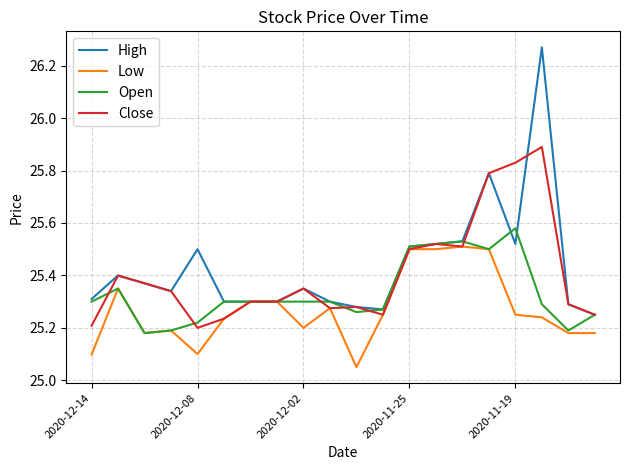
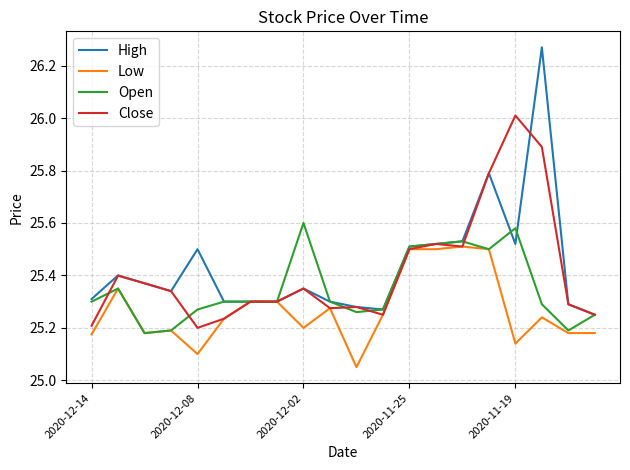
  {
    "High": {
      "2020-12-14": 25.31,
      "2020-12-08": 25.50,
      "2020-11-19": 25.52
    },
    "Low": {
-     "2020-12-14": 25.10,
+     "2020-12-14": 25.18,
      "2020-12-08": 25.10,
      "2020-12-02": 25.20,
-     "2020-11-19": 25.25
+     "2020-11-19": 25.14
    },
    "Open": {
      "2020-12-14": 25.30,
-     "2020-12-08": 25.22,
-     "2020-12-02": 25.3,
+     "2020-12-08": 25.27,
+     "2020-12-02": 25.6,
      "2020-11-19": 25.58
    },
    "Close": {
      "2020-12-14": 25.21,
      "2020-12-08": 25.20,
-     "2020-11-19": 25.83
+     "2020-11-19": 26.01
    }
  }
